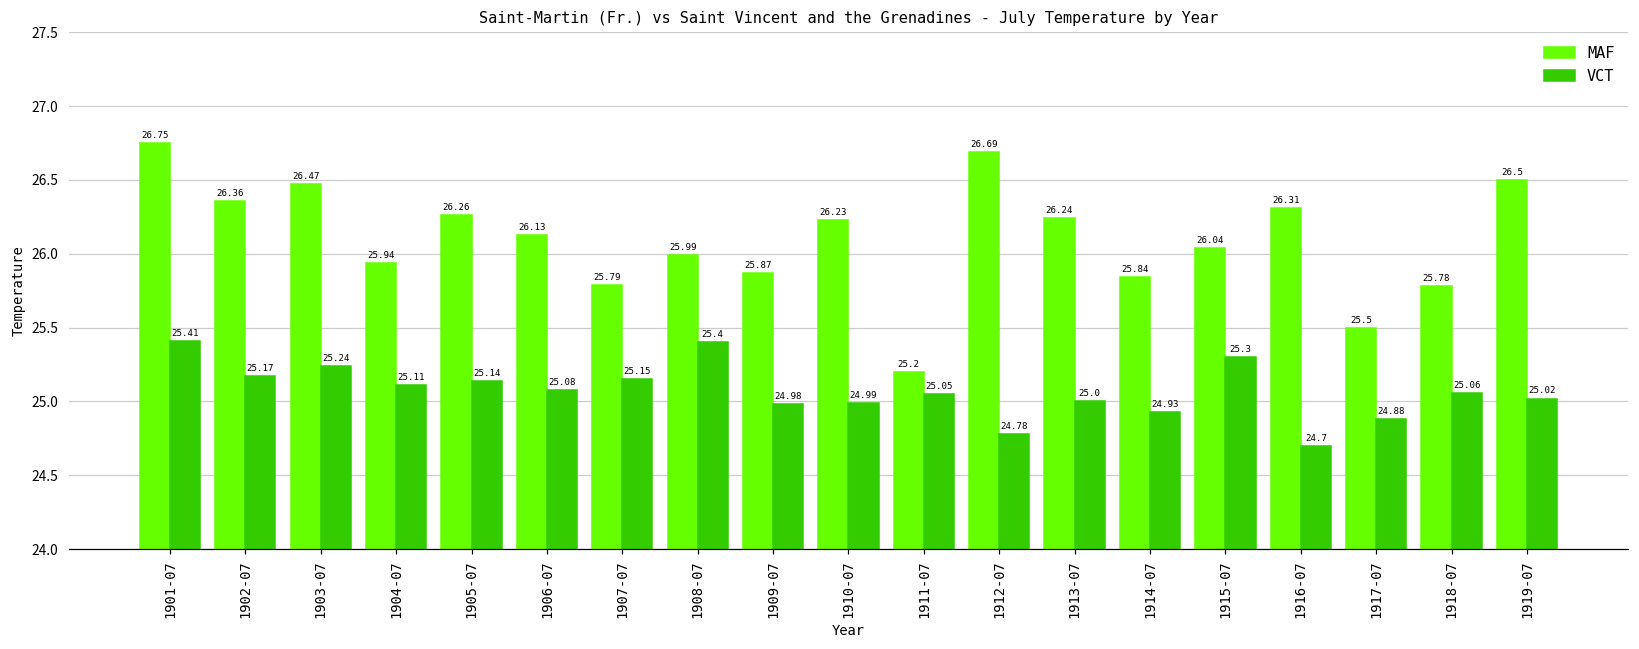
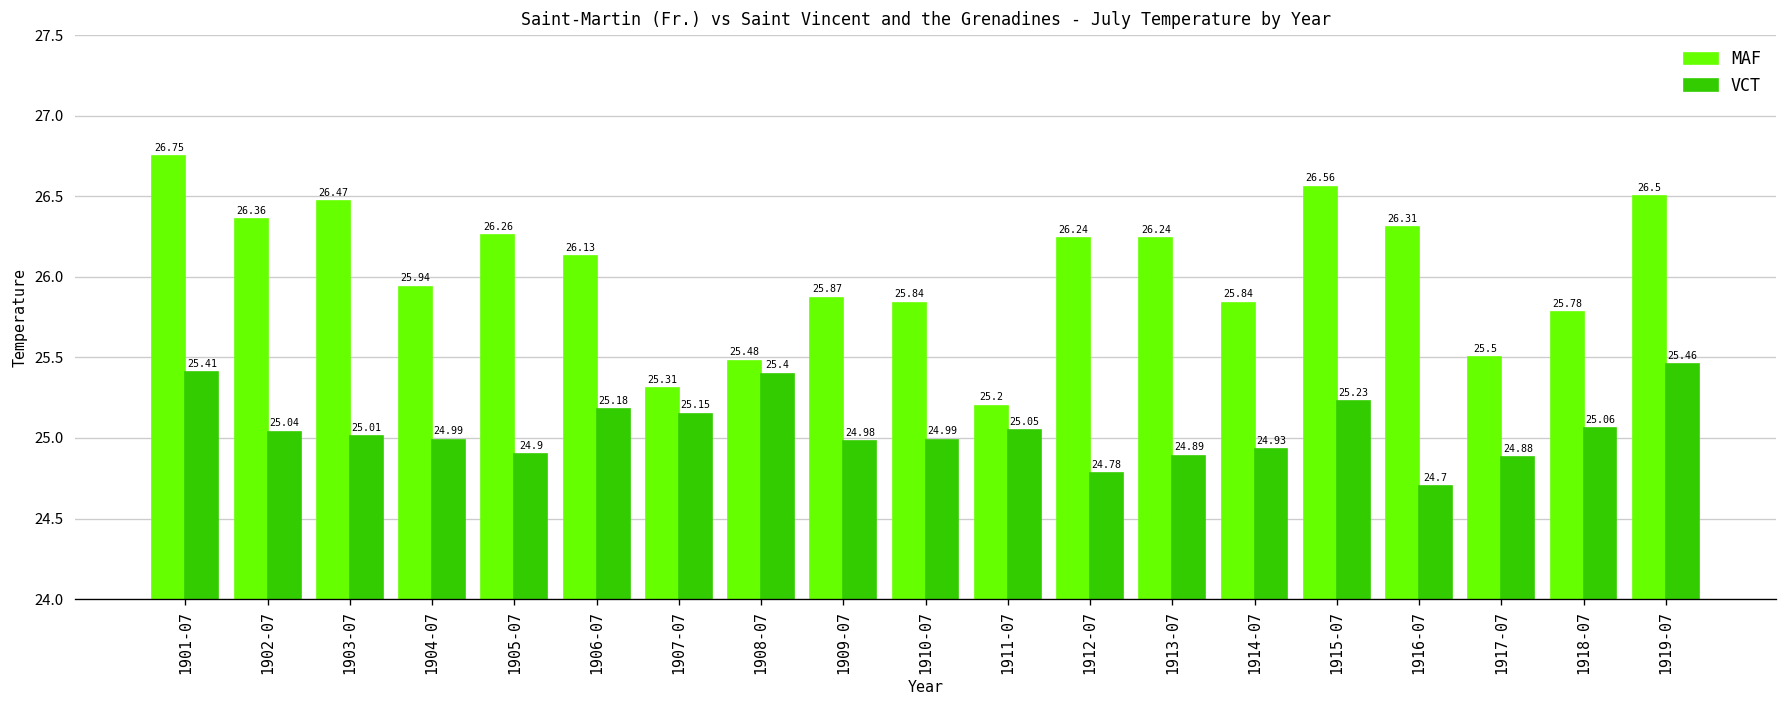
  {
    "MAF": {
      "1901-07": 26.75,
      "1902-07": 26.36,
      "1903-07": 26.47,
      "1904-07": 25.94,
      "1905-07": 26.26,
      "1906-07": 26.13,
-     "1907-07": 25.79,
-     "1908-07": 25.99,
+     "1907-07": 25.31,
+     "1908-07": 25.48,
      "1909-07": 25.87,
-     "1910-07": 26.23,
+     "1910-07": 25.84,
      "1911-07": 25.2,
-     "1912-07": 26.69,
+     "1912-07": 26.24,
      "1913-07": 26.24,
      "1914-07": 25.84,
-     "1915-07": 26.04,
+     "1915-07": 26.56,
      "1916-07": 26.31,
      "1917-07": 25.5,
      "1918-07": 25.78,
      "1919-07": 26.5
    },
    "VCT": {
      "1901-07": 25.41,
-     "1902-07": 25.17,
-     "1903-07": 25.24,
-     "1904-07": 25.11,
-     "1905-07": 25.14,
-     "1906-07": 25.08,
+     "1902-07": 25.04,
+     "1903-07": 25.01,
+     "1904-07": 24.99,
+     "1905-07": 24.9,
+     "1906-07": 25.18,
      "1907-07": 25.15,
      "1908-07": 25.4,
      "1909-07": 24.98,
      "1910-07": 24.99,
      "1911-07": 25.05,
      "1912-07": 24.78,
-     "1913-07": 25.0,
+     "1913-07": 24.89,
      "1914-07": 24.93,
-     "1915-07": 25.3,
+     "1915-07": 25.23,
      "1916-07": 24.7,
      "1917-07": 24.88,
      "1918-07": 25.06,
-     "1919-07": 25.02
+     "1919-07": 25.46
    }
  }
